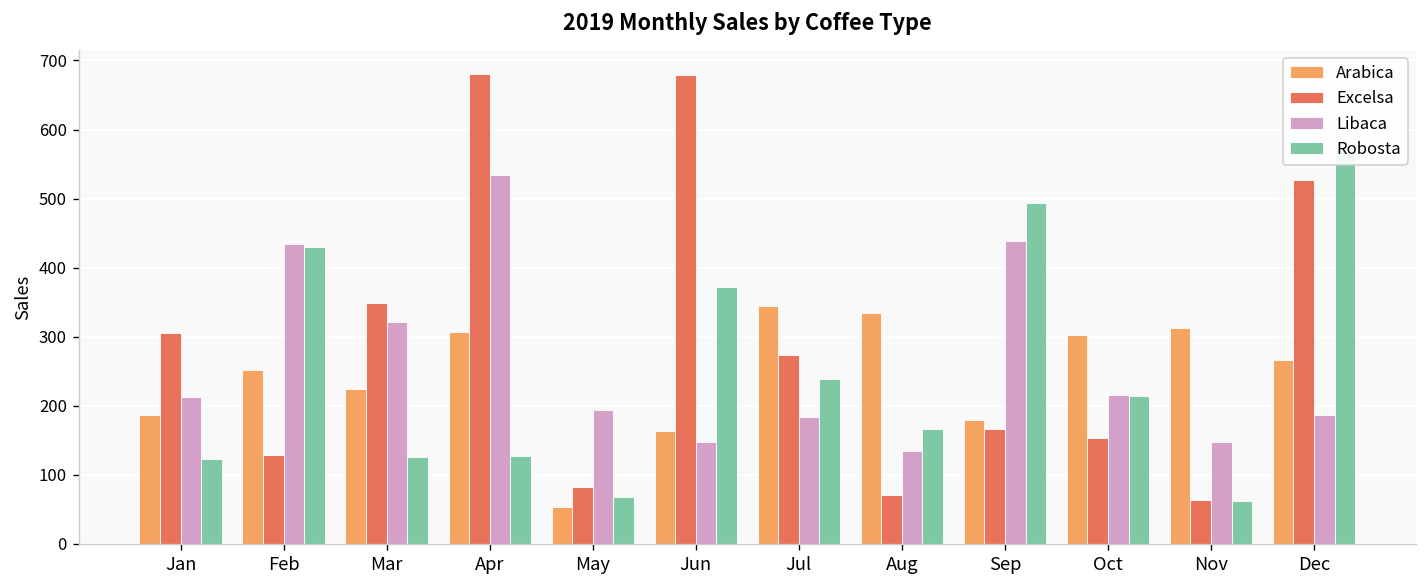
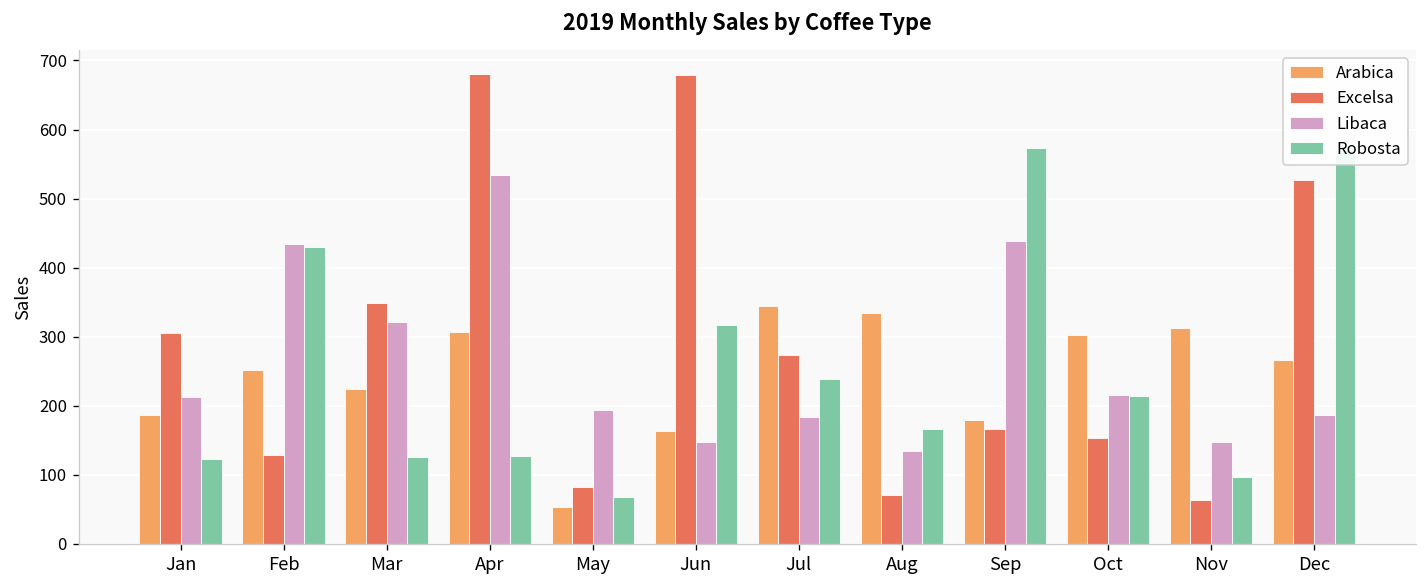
  {
    "Libaca": {
      "Jan": 210,
      "Feb": 430,
      "Mar": 320,
      "Apr": 530,
      "May": 190,
      "Jun": 150,
      "Jul": 180,
      "Aug": 130,
      "Sep": 440,
      "Oct": 220,
      "Nov": 150,
      "Dec": 190
    },
    "Robosta": {
      "Jan": 120,
      "Feb": 430,
      "Mar": 130,
      "Apr": 130,
      "May": 70,
-     "Jun": 370,
+     "Jun": 320,
      "Jul": 240,
      "Aug": 170,
-     "Sep": 490,
+     "Sep": 570,
      "Oct": 210,
-     "Nov": 60
+     "Nov": 100
    }
  }
